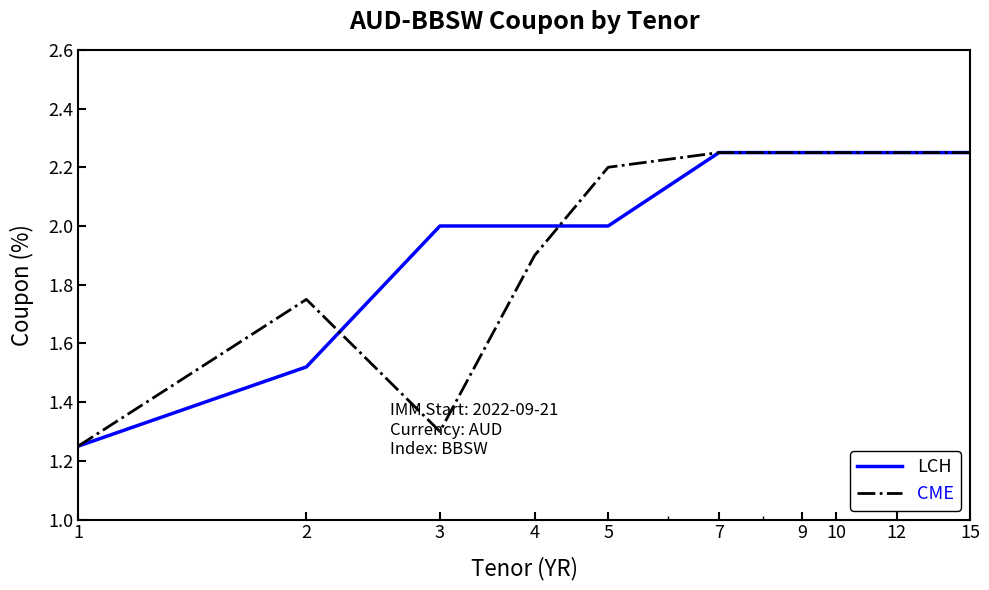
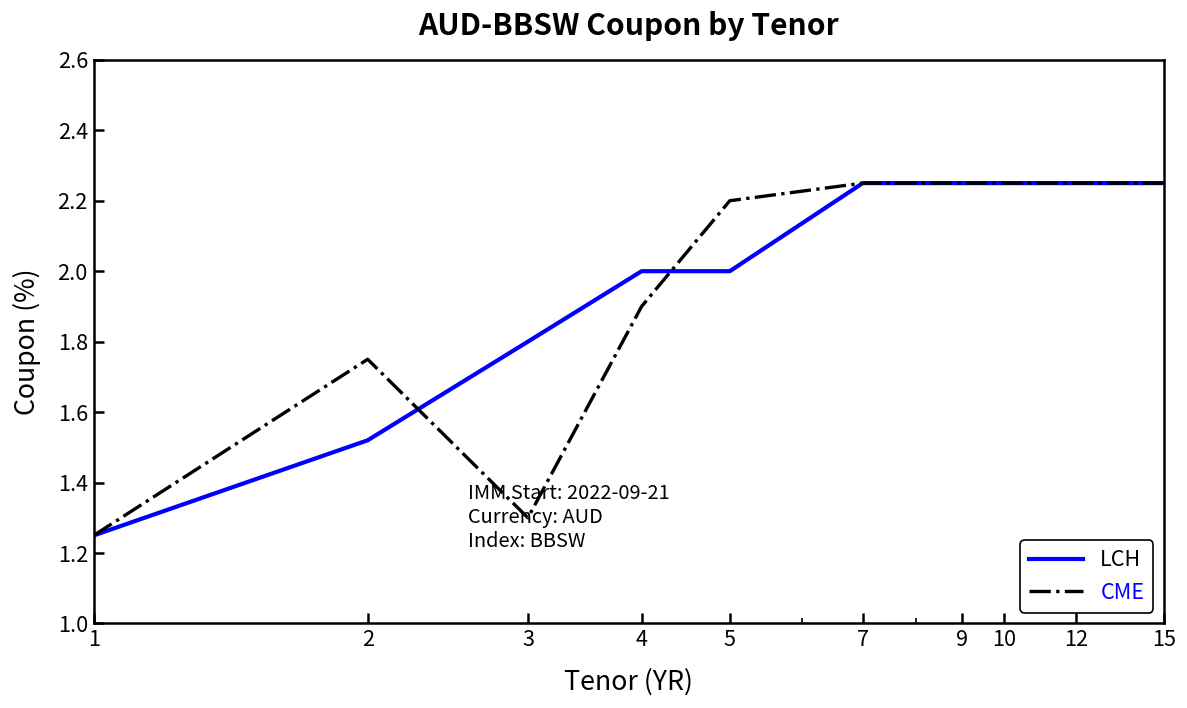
  {
    "LCH": {
      "2": 1.52,
-     "3": 2.0,
+     "3": 1.8,
      "4": 2.0,
      "5": 2.0
    },
    "CME": {
      "2": 1.75,
      "4": 1.9,
      "5": 2.2
    }
  }
